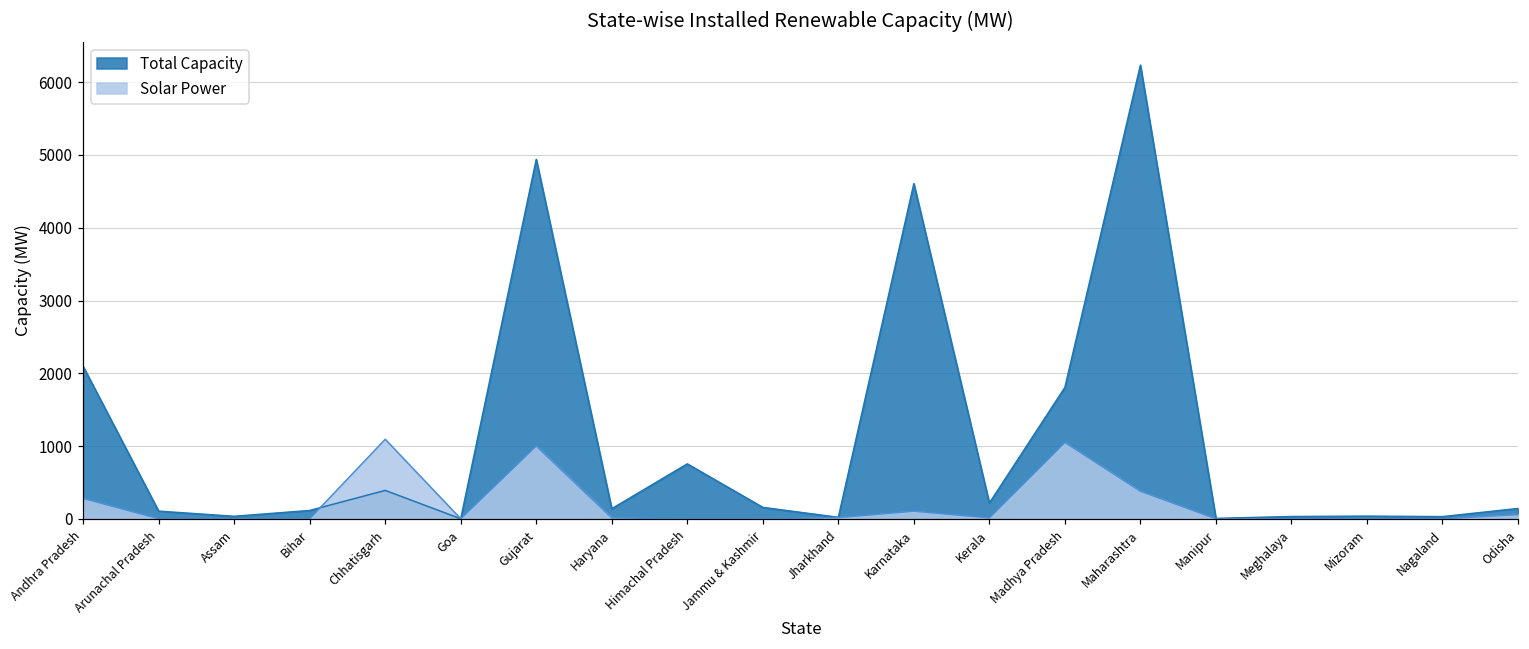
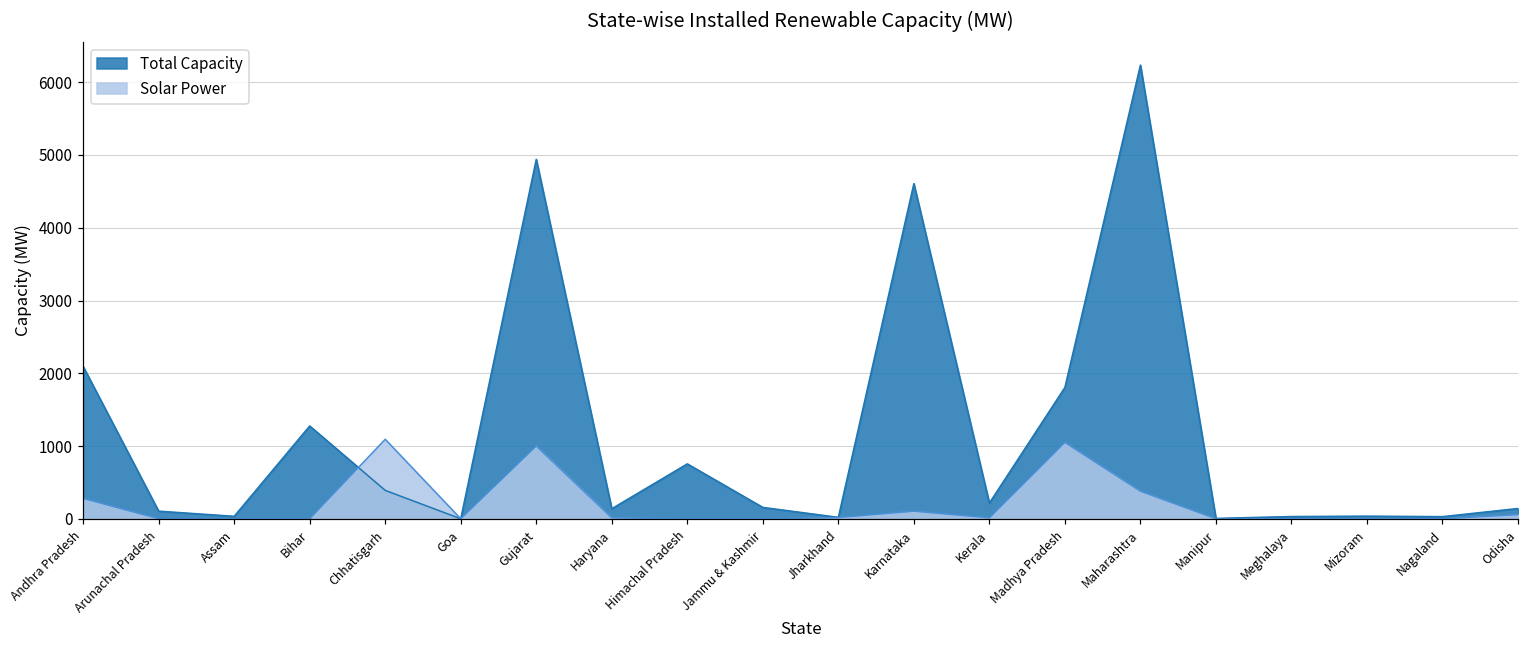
  {
    "Total Capacity": {
      "Andhra Pradesh": 2100,
      "Arunachal Pradesh": 100,
-     "Bihar": 100,
+     "Bihar": 1300,
      "Chhatisgarh": 400,
      "Gujarat": 4900,
      "Haryana": 100,
      "Himachal Pradesh": 800,
      "Jammu & Kashmir": 200,
      "Karnataka": 4600,
      "Kerala": 200,
      "Madhya Pradesh": 1800,
      "Maharashtra": 6200,
      "Odisha": 100
    },
    "Solar Power": {
      "Andhra Pradesh": 300,
      "Arunachal Pradesh": 0,
      "Bihar": 0,
      "Chhatisgarh": 1100,
      "Gujarat": 1000,
      "Haryana": 0,
      "Himachal Pradesh": 0,
      "Jammu & Kashmir": 0,
      "Karnataka": 100,
      "Kerala": 0,
      "Madhya Pradesh": 1000,
      "Maharashtra": 400,
      "Odisha": 100
    }
  }
